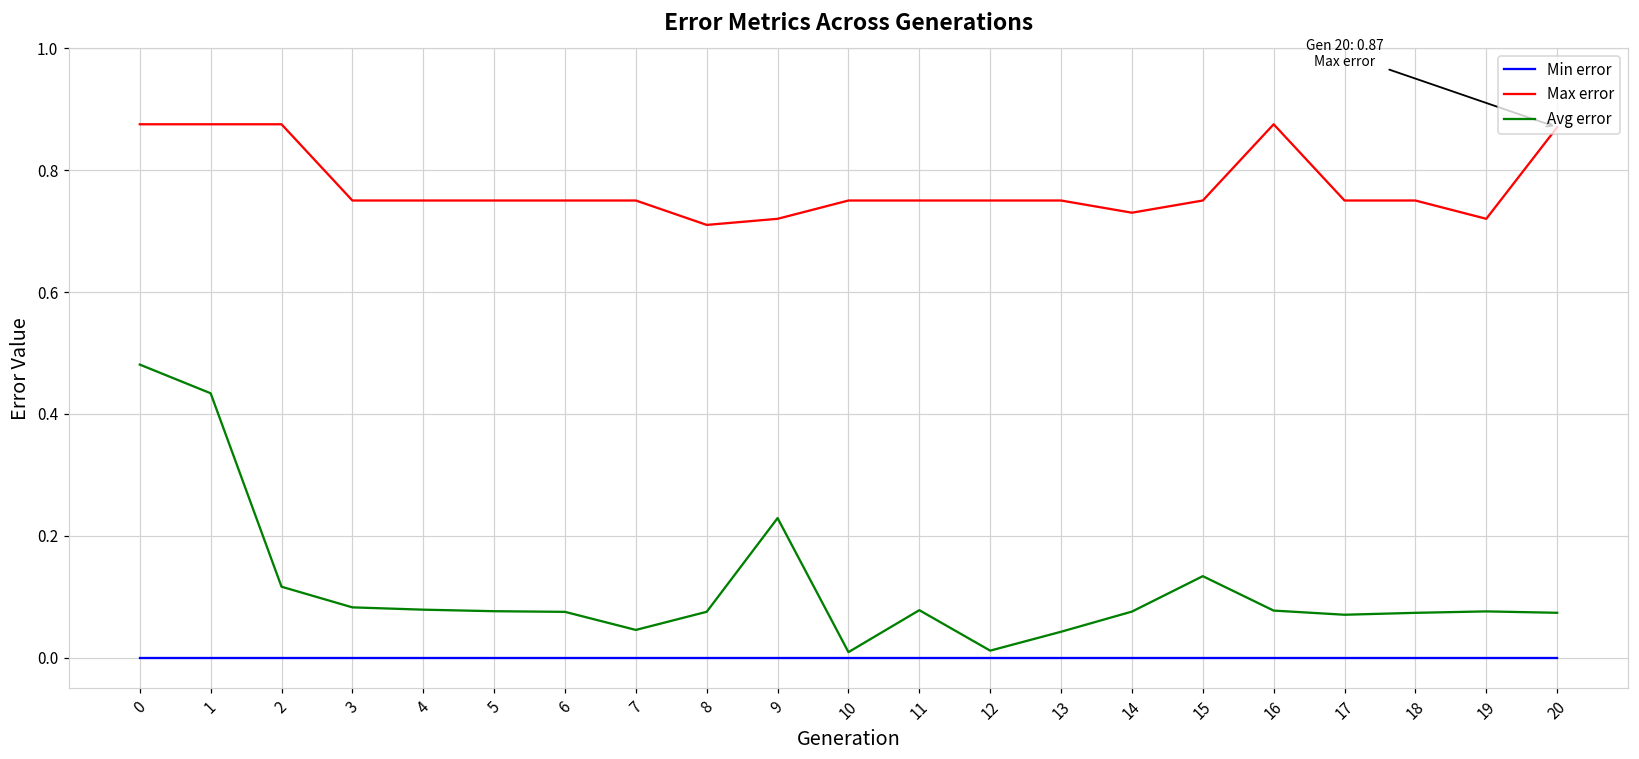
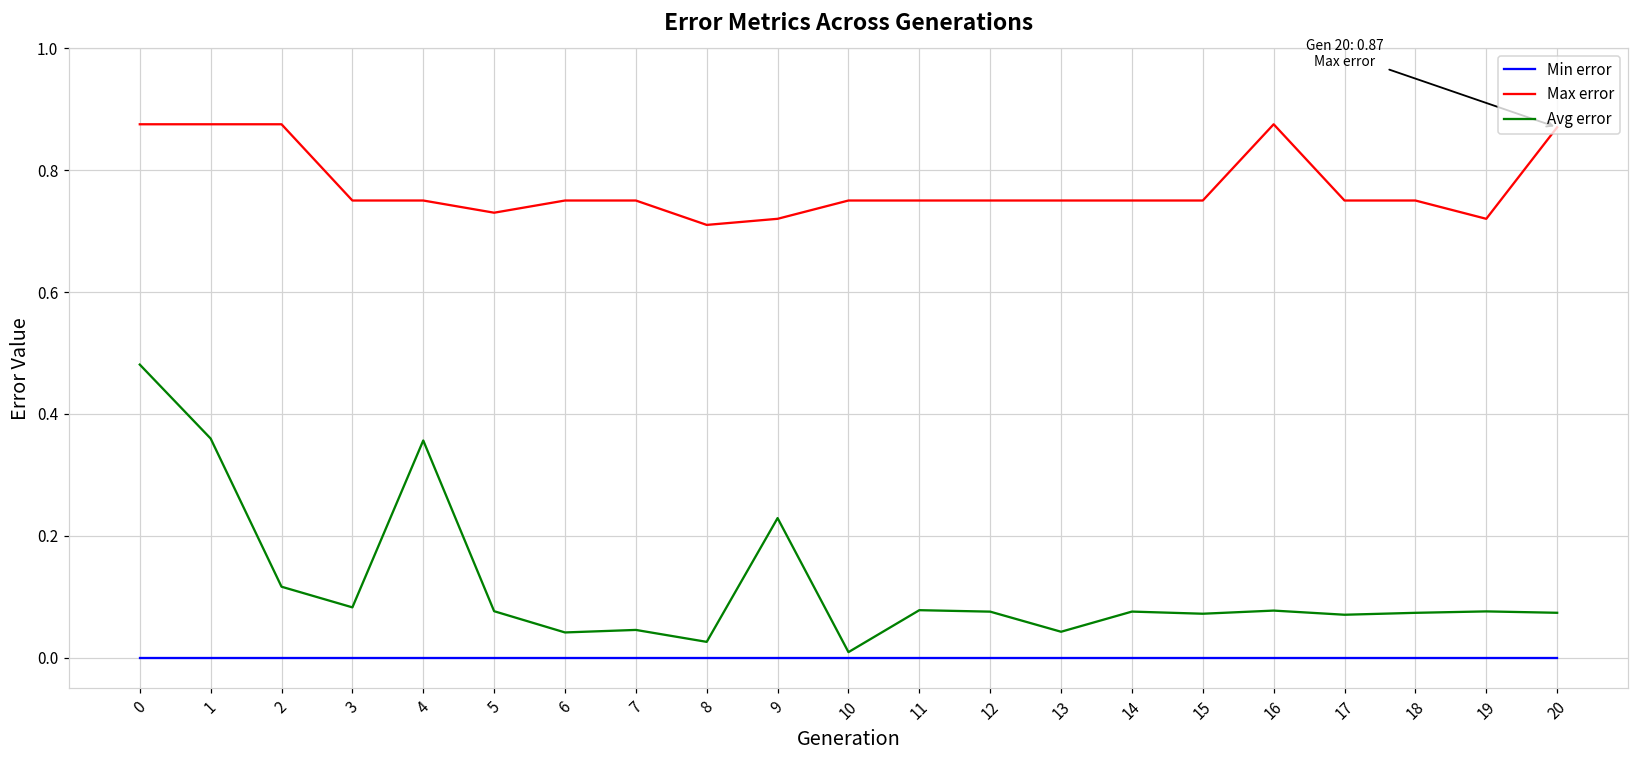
  {
    "Min error": {
      "0": 0.00,
      "1": 0.00,
      "2": 0.00,
      "3": 0.00,
      "4": 0.00,
      "5": 0.00,
      "6": 0.00,
      "7": 0.00,
      "8": 0.00,
      "9": 0.00,
      "10": 0.00,
      "11": 0.00,
      "12": 0.00,
      "13": 0.00,
      "14": 0.00,
      "15": 0.00,
      "16": 0.00,
      "17": 0.00,
      "18": 0.00,
      "19": 0.00,
      "20": 0.00
    },
    "Max error": {
      "0": 0.88,
      "1": 0.88,
      "2": 0.88,
      "3": 0.75,
      "4": 0.75,
-     "5": 0.75,
+     "5": 0.73,
      "6": 0.75,
      "7": 0.75,
      "8": 0.71,
      "9": 0.72,
      "10": 0.75,
      "11": 0.75,
      "12": 0.75,
      "13": 0.75,
-     "14": 0.73,
+     "14": 0.75,
      "15": 0.75,
      "16": 0.88,
      "17": 0.75,
      "18": 0.75,
      "19": 0.72
    },
    "Avg error": {
      "0": 0.48,
-     "1": 0.43,
+     "1": 0.36,
      "2": 0.12,
      "3": 0.08,
-     "4": 0.08,
+     "4": 0.36,
      "5": 0.08,
-     "6": 0.08,
+     "6": 0.04,
      "7": 0.05,
-     "8": 0.08,
+     "8": 0.03,
      "9": 0.23,
      "10": 0.01,
      "11": 0.08,
-     "12": 0.01,
+     "12": 0.08,
      "13": 0.04,
      "14": 0.08,
-     "15": 0.13,
+     "15": 0.07,
      "16": 0.08,
      "17": 0.07,
      "18": 0.07,
      "19": 0.08,
      "20": 0.07
    }
  }
